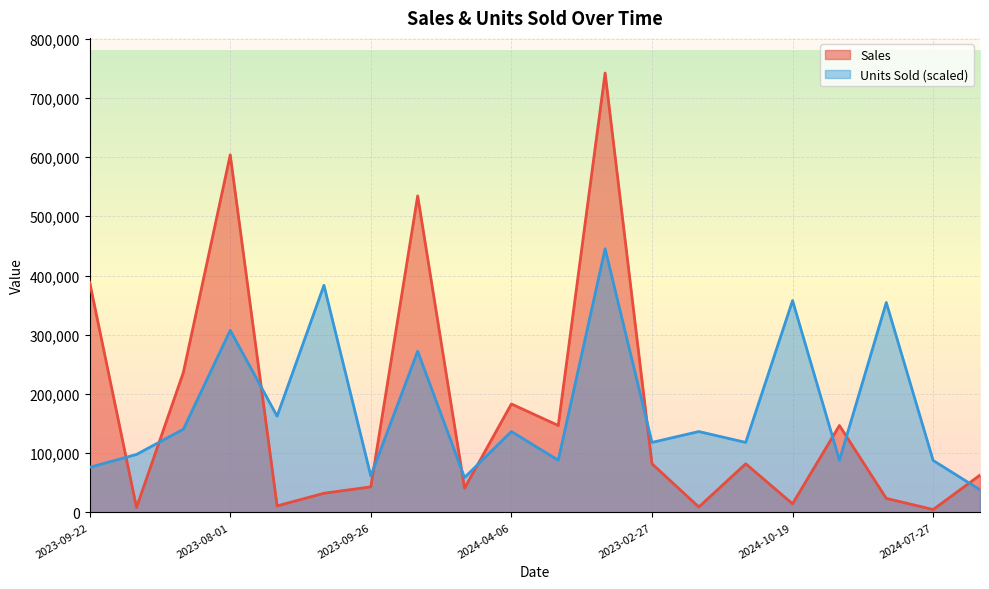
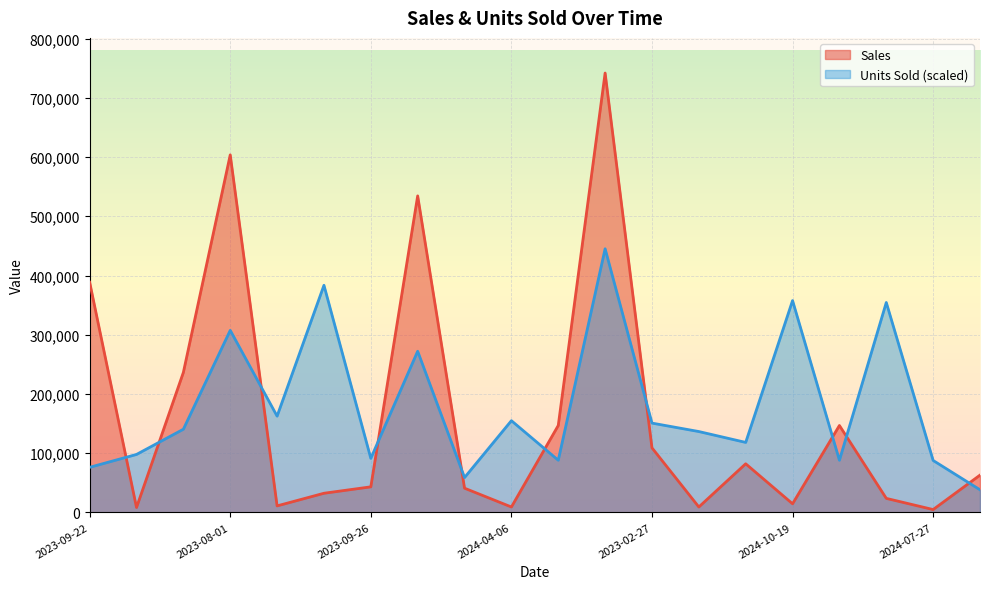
  {
    "Sales": {
      "2023-09-22": "390,000",
      "2023-08-01": "600,000",
      "2023-09-26": "40,000",
-     "2024-04-06": "180,000",
-     "2023-02-27": "80,000",
+     "2024-04-06": "10,000",
+     "2023-02-27": "110,000",
      "2024-10-19": "10,000",
      "2024-07-27": "0"
    },
    "Units Sold (scaled)": {
      "2023-09-22": "80,000",
      "2023-08-01": "310,000",
-     "2023-09-26": "60,000",
-     "2024-04-06": "140,000",
-     "2023-02-27": "120,000",
+     "2023-09-26": "90,000",
+     "2024-04-06": "150,000",
+     "2023-02-27": "150,000",
      "2024-10-19": "360,000",
      "2024-07-27": "90,000"
    }
  }
